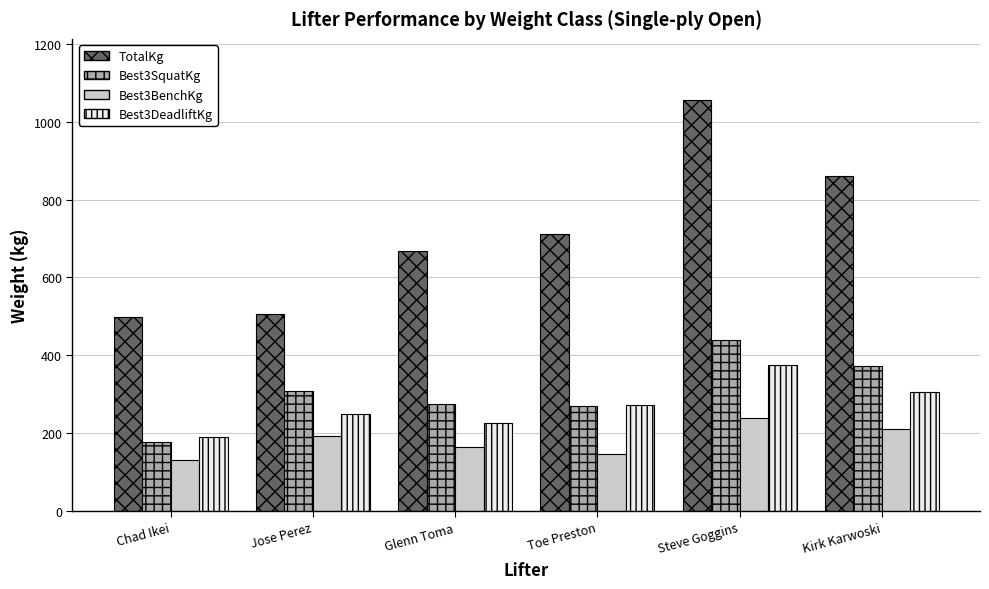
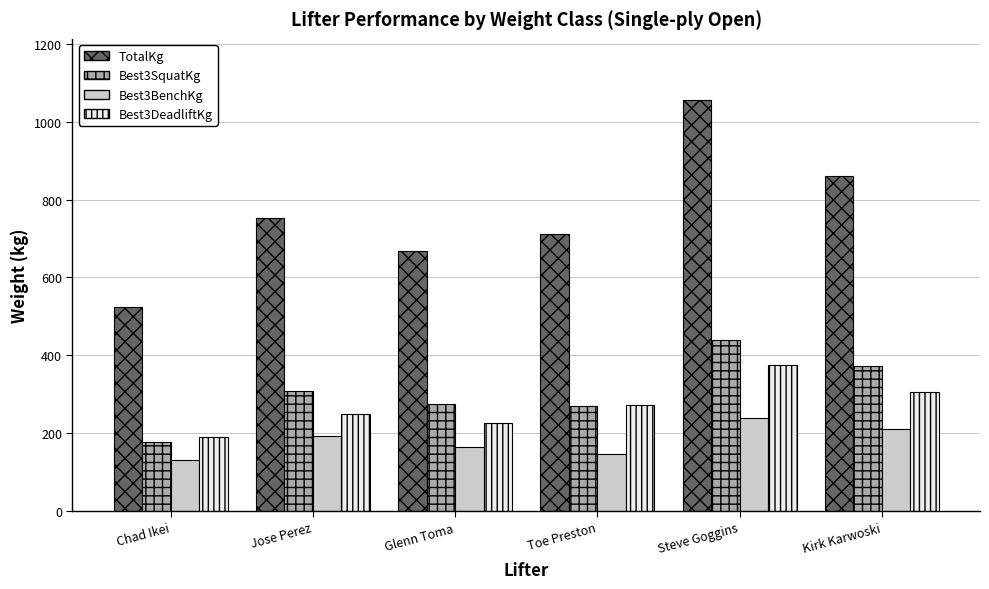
  {
    "TotalKg": {
-     "Chad Ikei": 500,
-     "Jose Perez": 510,
+     "Chad Ikei": 520,
+     "Jose Perez": 750,
      "Glenn Toma": 670,
      "Toe Preston": 710,
      "Steve Goggins": 1050,
      "Kirk Karwoski": 860
    }
  }
